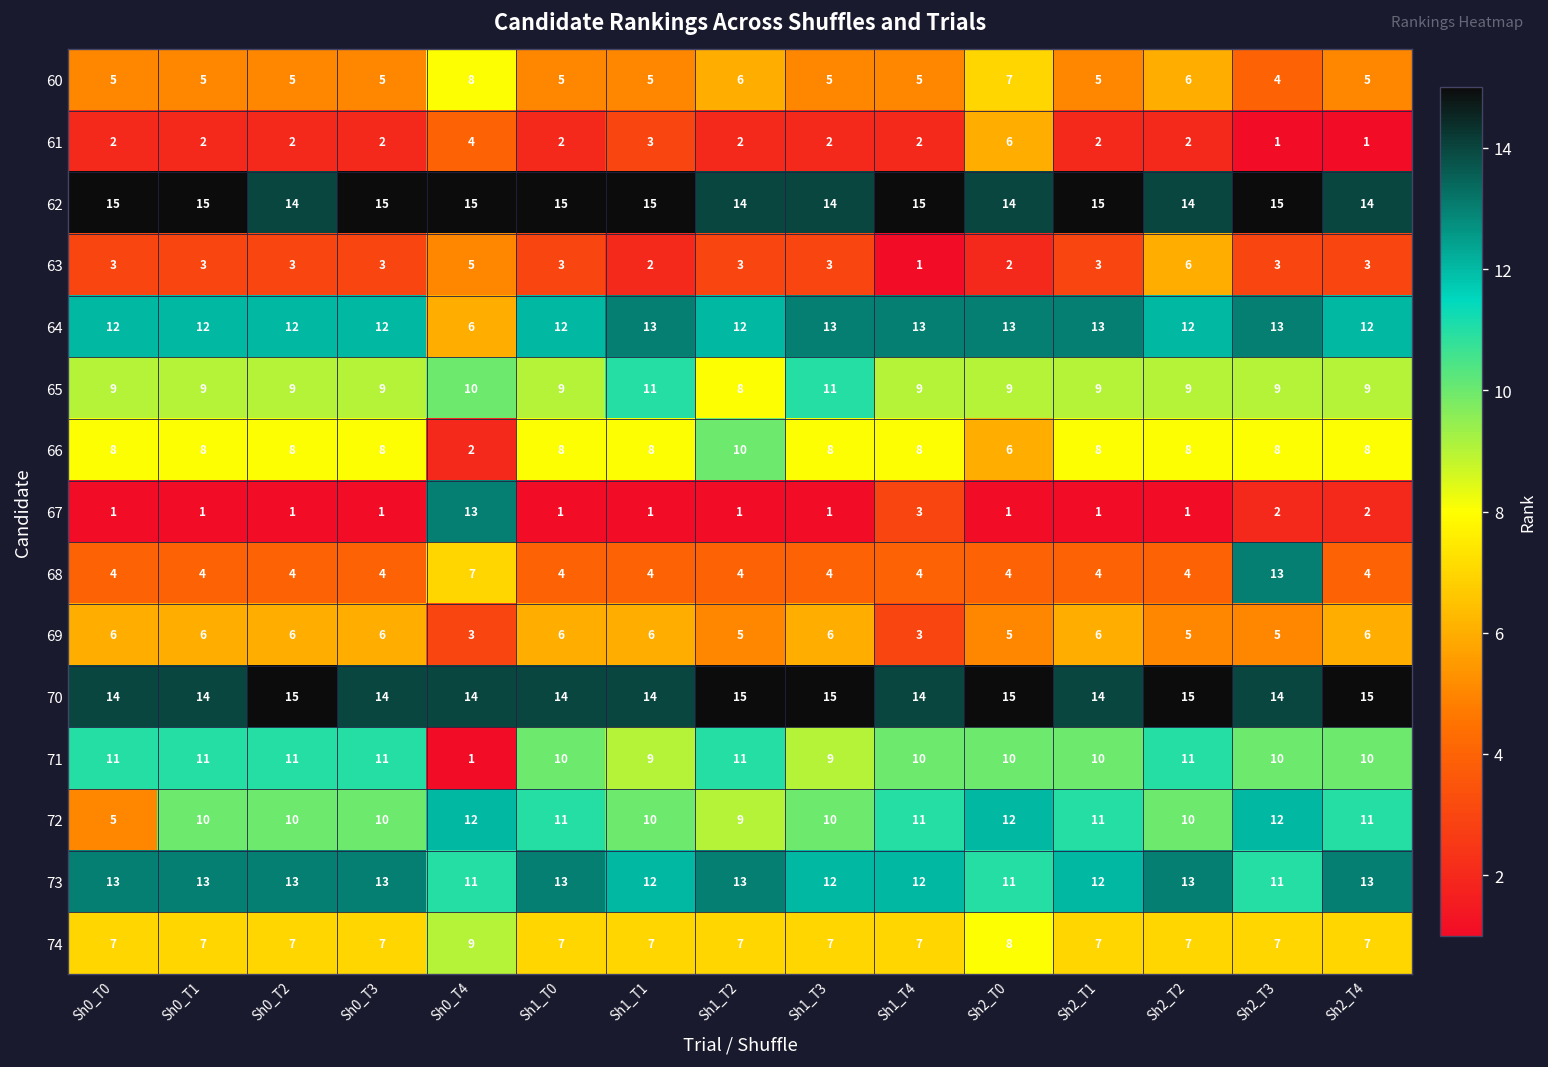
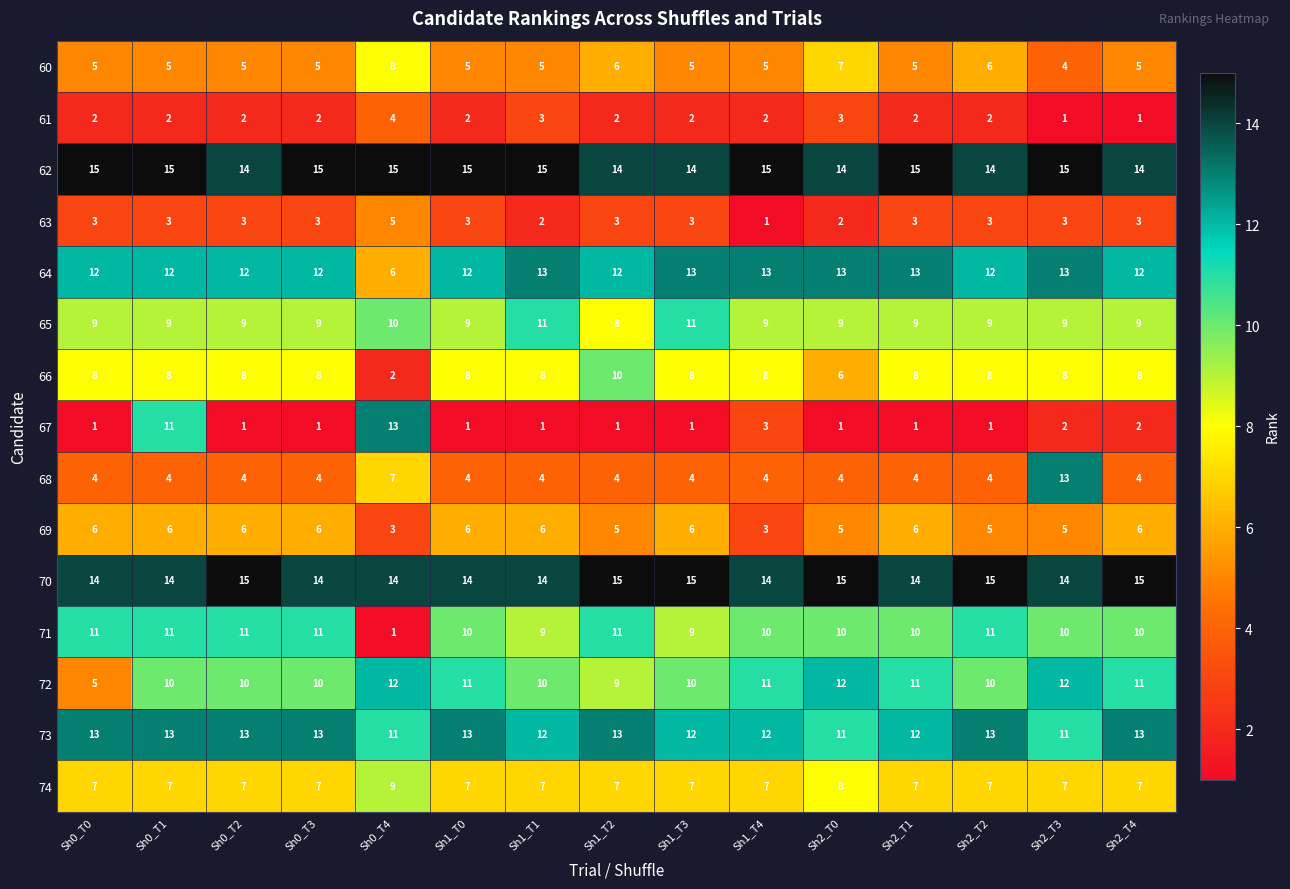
  {
    "61": {
      "Sh0_T0": 2,
      "Sh0_T1": 2,
      "Sh0_T2": 2,
      "Sh0_T3": 2,
      "Sh0_T4": 4,
      "Sh1_T0": 2,
      "Sh1_T1": 3,
      "Sh1_T2": 2,
      "Sh1_T3": 2,
      "Sh1_T4": 2,
-     "Sh2_T0": 6,
+     "Sh2_T0": 3,
      "Sh2_T1": 2,
      "Sh2_T2": 2,
      "Sh2_T3": 1,
      "Sh2_T4": 1
    },
    "63": {
      "Sh0_T0": 3,
      "Sh0_T1": 3,
      "Sh0_T2": 3,
      "Sh0_T3": 3,
      "Sh0_T4": 5,
      "Sh1_T0": 3,
      "Sh1_T1": 2,
      "Sh1_T2": 3,
      "Sh1_T3": 3,
      "Sh1_T4": 1,
      "Sh2_T0": 2,
      "Sh2_T1": 3,
-     "Sh2_T2": 6,
+     "Sh2_T2": 3,
      "Sh2_T3": 3,
      "Sh2_T4": 3
    },
    "67": {
      "Sh0_T0": 1,
-     "Sh0_T1": 1,
+     "Sh0_T1": 11,
      "Sh0_T2": 1,
      "Sh0_T3": 1,
      "Sh0_T4": 13,
      "Sh1_T0": 1,
      "Sh1_T1": 1,
      "Sh1_T2": 1,
      "Sh1_T3": 1,
      "Sh1_T4": 3,
      "Sh2_T0": 1,
      "Sh2_T1": 1,
      "Sh2_T2": 1,
      "Sh2_T3": 2,
      "Sh2_T4": 2
    }
  }
